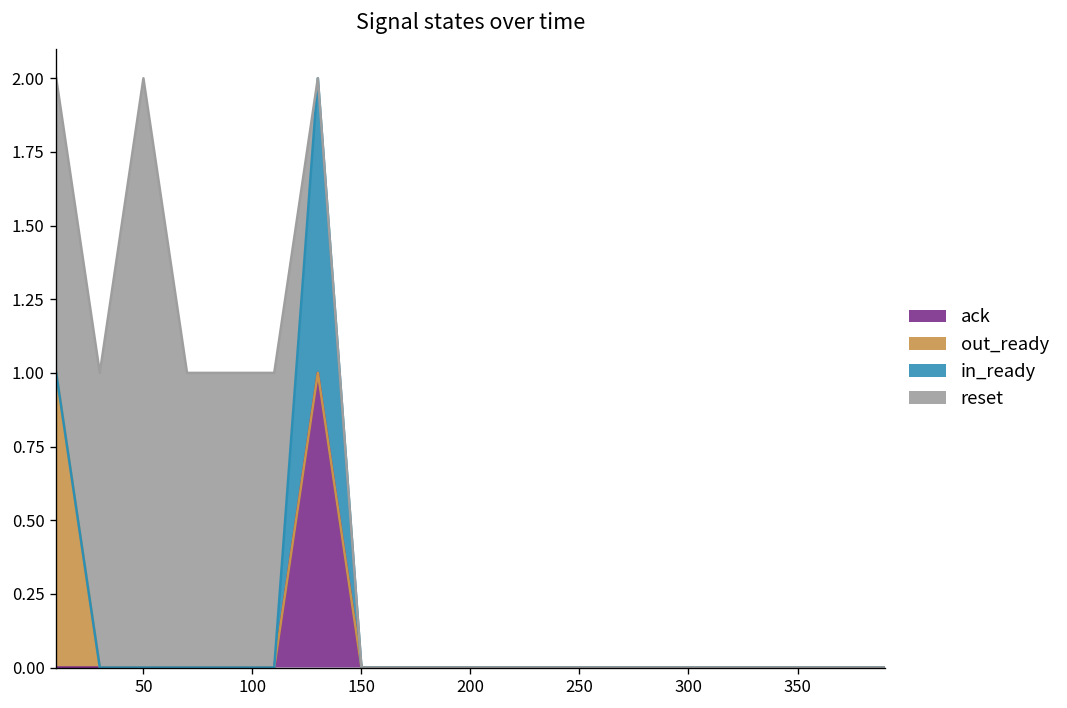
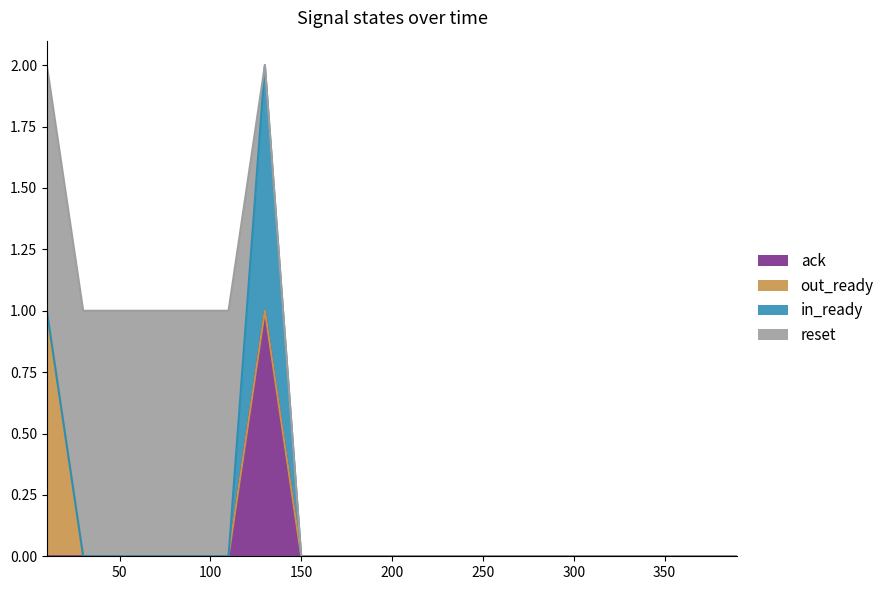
  {
    "reset": {
-     "50": 2
+     "50": 1
    }
  }
